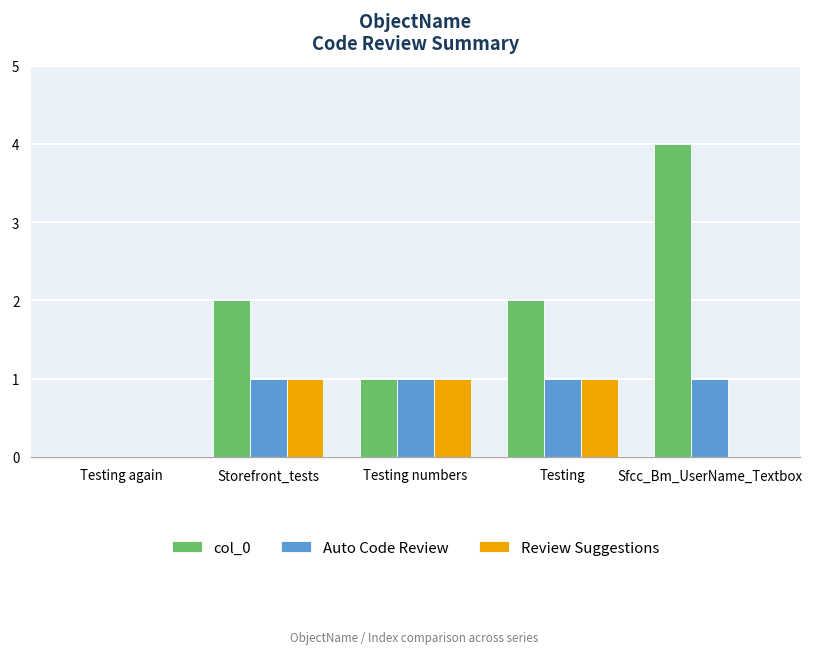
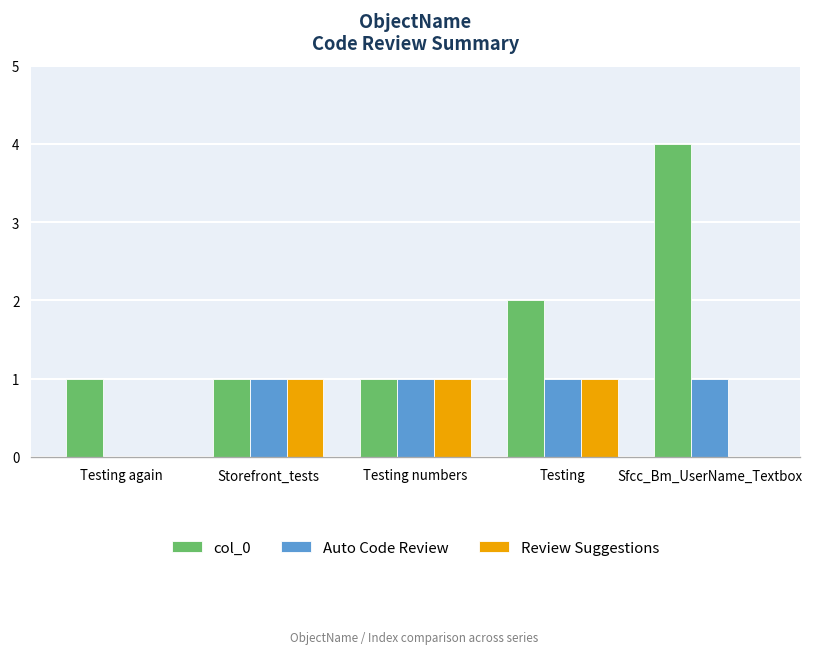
  {
    "col_0": {
-     "Testing again": 0,
-     "Storefront_tests": 2,
+     "Testing again": 1,
+     "Storefront_tests": 1,
      "Testing numbers": 1,
      "Testing": 2,
      "Sfcc_Bm_UserName_Textbox": 4
    },
    "Auto Code Review": {
      "Testing again": 0,
      "Storefront_tests": 1,
      "Testing numbers": 1,
      "Testing": 1,
      "Sfcc_Bm_UserName_Textbox": 1
    },
    "Review Suggestions": {
      "Testing again": 0,
      "Storefront_tests": 1,
      "Testing numbers": 1,
      "Testing": 1,
      "Sfcc_Bm_UserName_Textbox": 0
    }
  }
